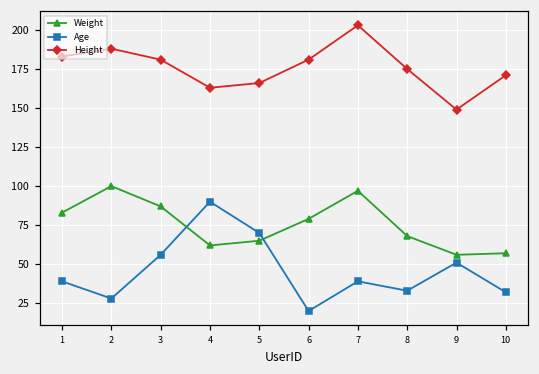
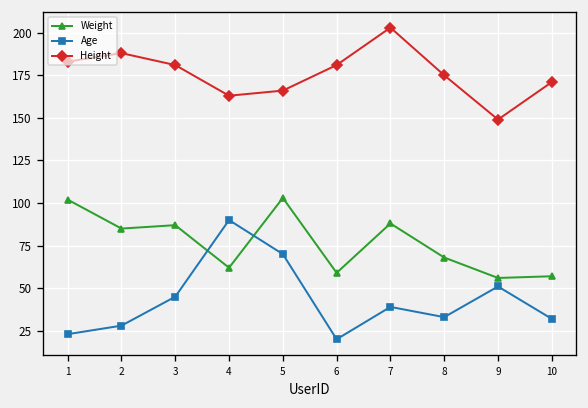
  {
    "Weight": {
-     "1": 83,
-     "2": 100,
+     "1": 102,
+     "2": 85,
      "3": 87,
      "4": 62,
-     "5": 65,
-     "6": 79,
-     "7": 97,
+     "5": 103,
+     "6": 59,
+     "7": 88,
      "8": 68,
      "9": 56,
      "10": 57
    },
    "Age": {
-     "1": 39,
+     "1": 23,
      "2": 28,
-     "3": 56,
+     "3": 45,
      "4": 90,
      "5": 70,
      "6": 20,
      "7": 39,
      "8": 33,
      "9": 51,
      "10": 32
    },
    "Height": {
      "2": 188,
      "3": 181,
      "4": 163,
      "5": 166,
      "6": 181,
      "7": 203,
      "8": 175,
      "9": 149,
      "10": 171
    }
  }
